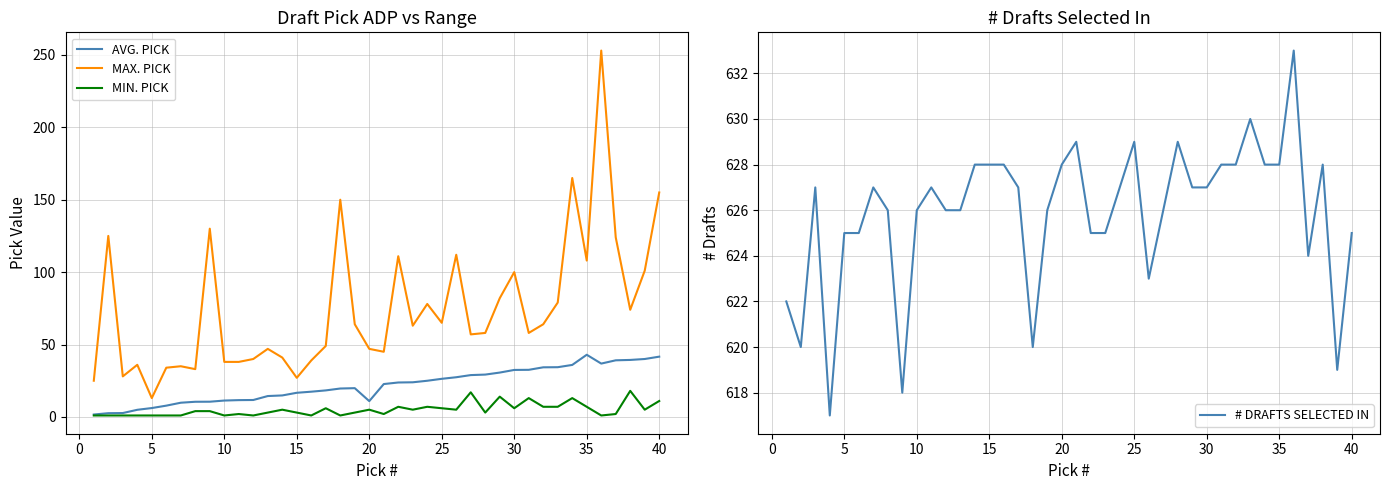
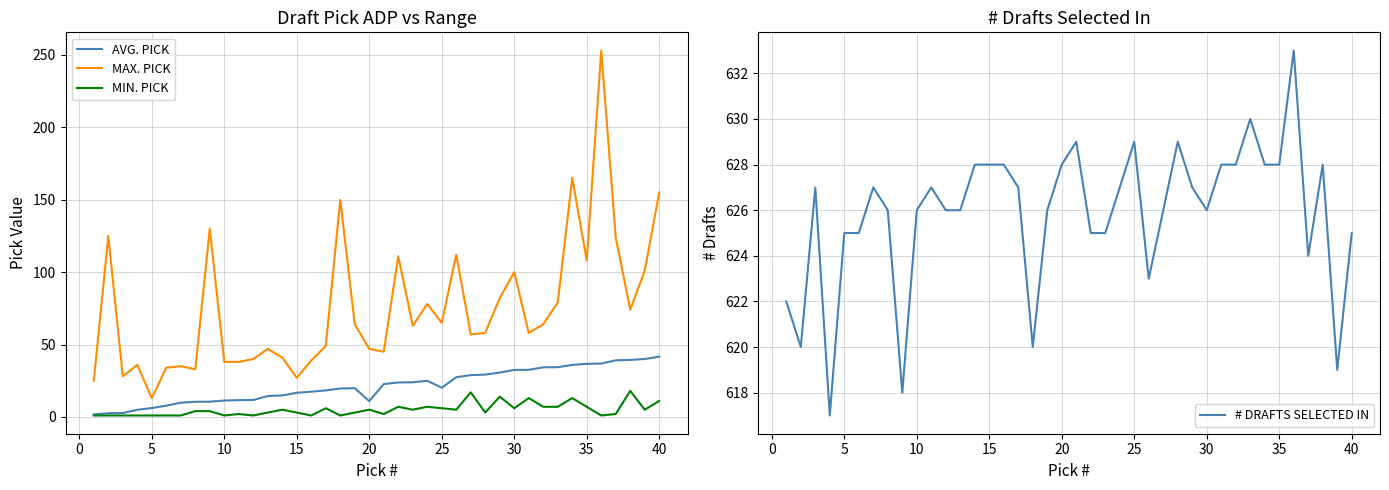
  {
    "Draft Pick ADP vs Range": {
      "AVG. PICK": {
        "5": 6,
        "10": 11,
        "15": 17,
        "20": 11,
-       "25": 26,
+       "25": 20,
        "30": 32,
-       "35": 43,
+       "35": 37,
        "40": 42
      },
      "MAX. PICK": {
        "5": 13,
        "10": 38,
        "15": 27,
        "20": 47,
        "25": 65,
        "30": 100,
        "35": 108,
        "40": 155
      },
      "MIN. PICK": {
        "5": 1,
        "10": 1,
        "15": 3,
        "20": 5,
        "25": 6,
        "30": 6,
        "35": 7,
        "40": 11
      }
    },
    "# Drafts Selected In": {
      "5": 625,
      "10": 626,
      "15": 628,
      "20": 628,
      "25": 629,
-     "30": 627,
+     "30": 626,
      "35": 628,
      "40": 625
    }
  }
